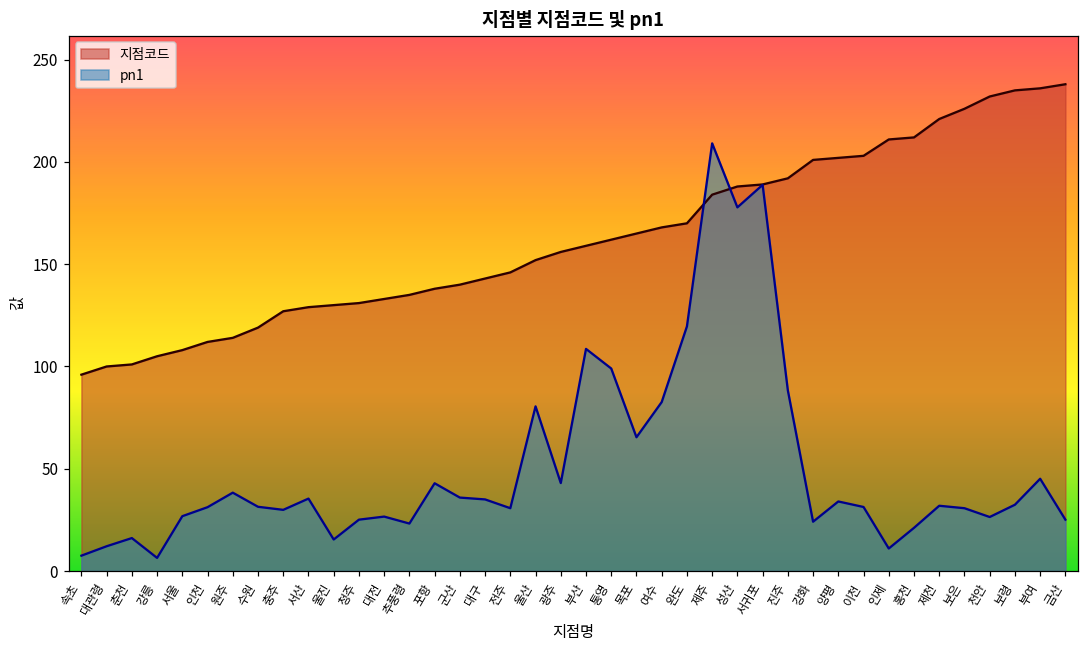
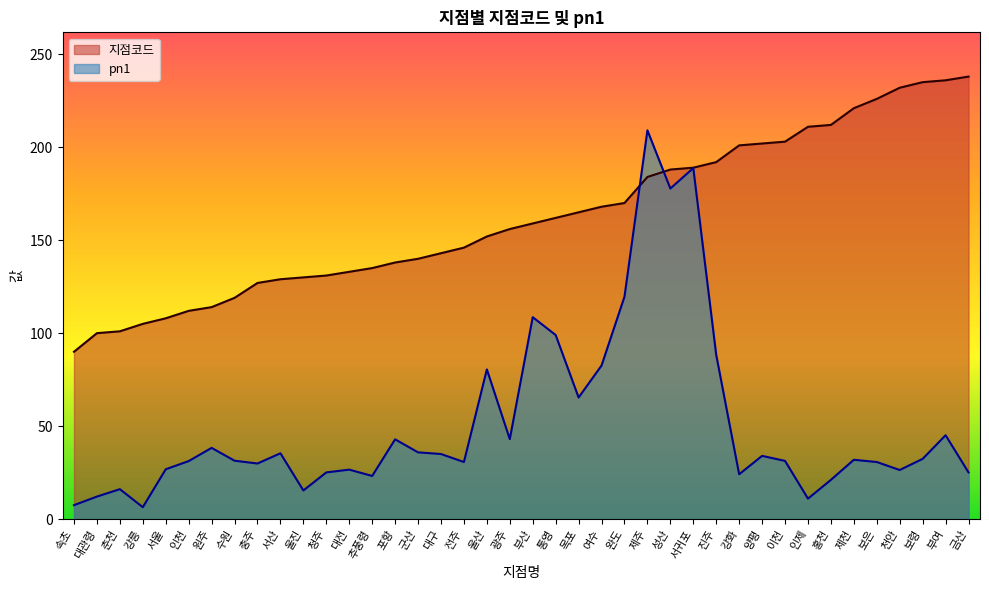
  {
    "지점코드": {
-     "속초": 96,
+     "속초": 90,
      "대관령": 100,
      "춘천": 101,
      "강릉": 105,
      "서울": 108,
      "인천": 112,
      "원주": 114,
      "수원": 119,
      "충주": 127,
      "서산": 129,
      "울진": 130,
      "청주": 131,
      "대전": 133,
      "추풍령": 135,
      "포항": 138,
      "군산": 140,
      "대구": 143,
      "전주": 146,
      "울산": 152,
      "광주": 156,
      "부산": 159,
      "통영": 162,
      "목포": 165,
      "여수": 168,
      "완도": 170,
      "제주": 184,
      "성산": 188,
      "진주": 192,
      "강화": 201,
      "양평": 202,
      "이천": 203,
      "인제": 211,
      "홍천": 212,
      "제천": 221,
      "보은": 226,
      "천안": 232,
      "보령": 235,
      "부여": 236,
      "금산": 238
    },
    "pn1": {
      "속초": 8,
      "대관령": 12,
      "춘천": 16,
      "강릉": 6,
      "서울": 27,
      "인천": 31,
      "원주": 38,
      "수원": 31,
      "충주": 30,
      "서산": 35,
      "울진": 15,
      "청주": 25,
      "대전": 27,
      "추풍령": 23,
      "포항": 43,
      "군산": 36,
      "대구": 35,
      "전주": 31,
      "울산": 81,
      "광주": 43,
      "부산": 109,
      "통영": 99,
      "목포": 65,
      "여수": 83,
      "완도": 120,
      "제주": 209,
      "성산": 178,
      "진주": 88,
      "강화": 24,
      "양평": 34,
      "이천": 31,
      "인제": 11,
      "홍천": 21,
      "제천": 32,
      "보은": 31,
      "천안": 26,
      "보령": 32,
      "부여": 45,
      "금산": 25
    }
  }
